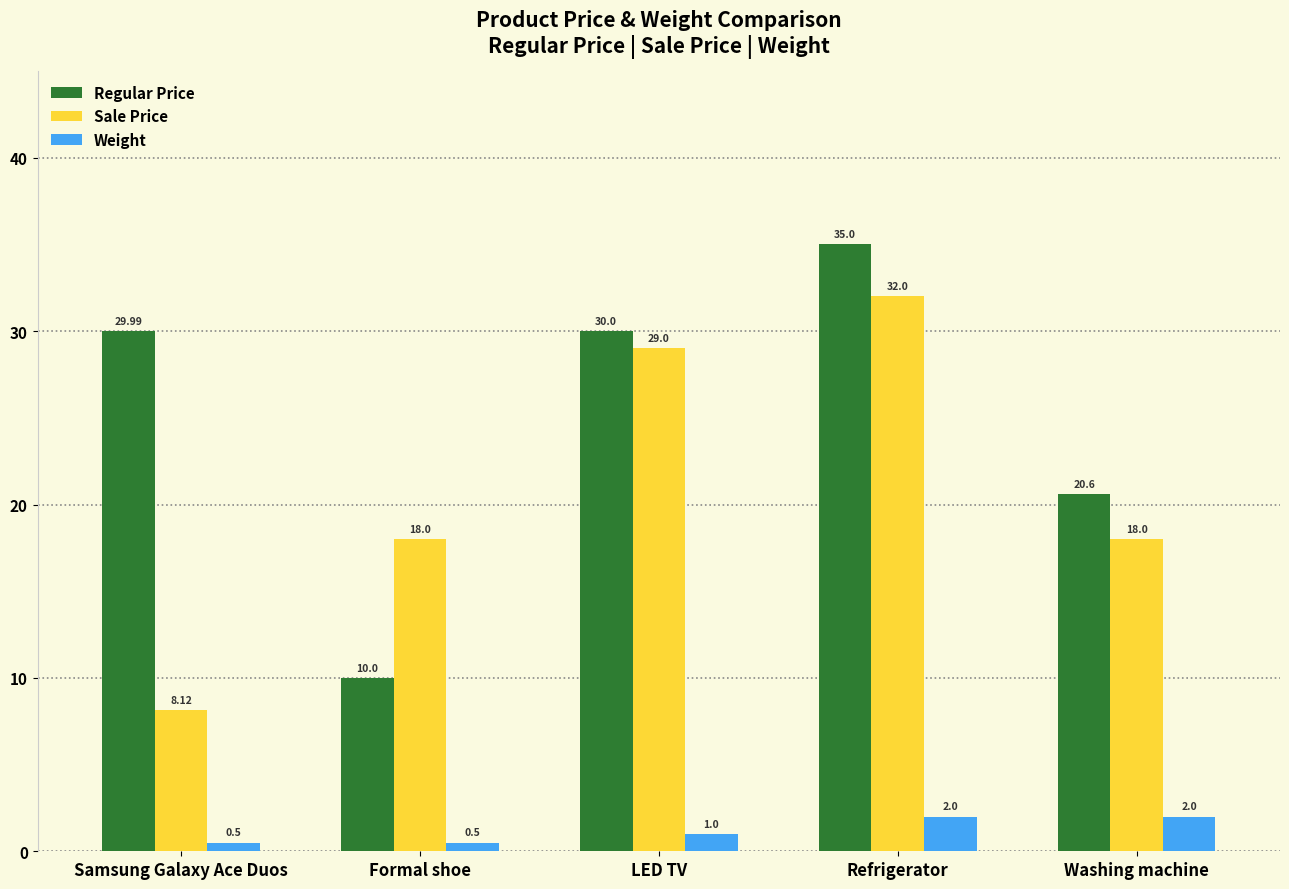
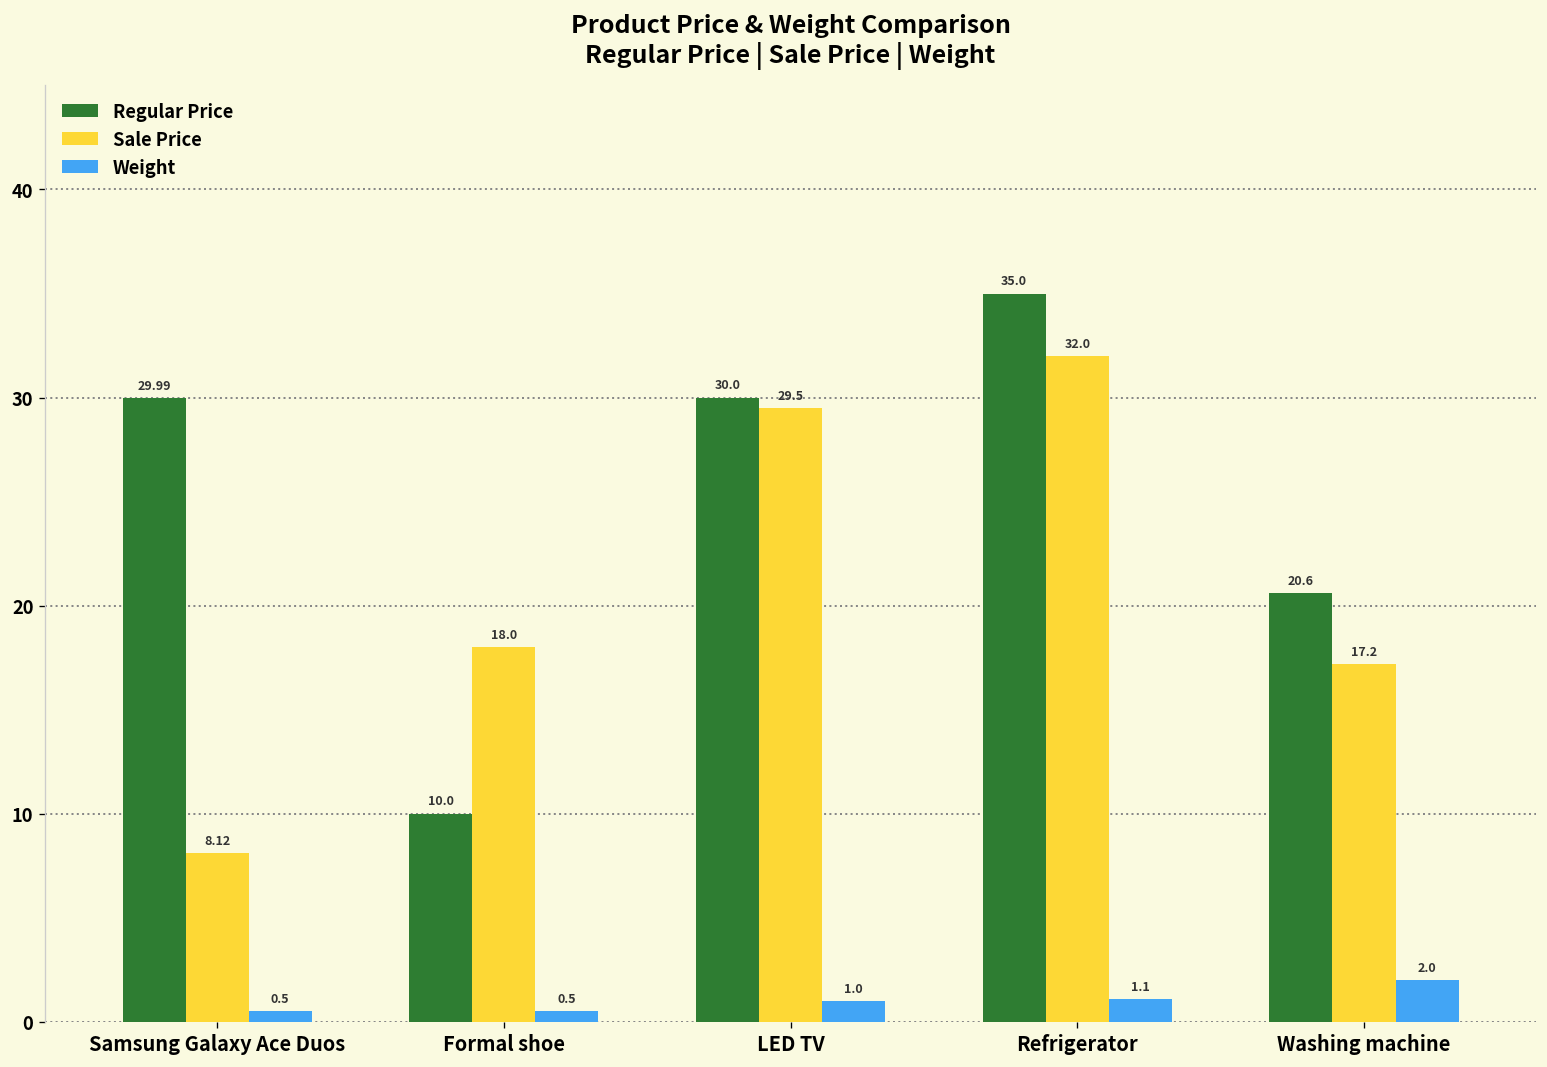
  {
    "Regular Price": {
      "Samsung Galaxy Ace Duos": 29.99,
      "Formal shoe": 10.0,
      "LED TV": 30.0,
      "Refrigerator": 35.0,
      "Washing machine": 20.6
    },
    "Sale Price": {
      "Samsung Galaxy Ace Duos": 8.12,
      "Formal shoe": 18.0,
-     "LED TV": 29.0,
+     "LED TV": 29.5,
      "Refrigerator": 32.0,
-     "Washing machine": 18.0
+     "Washing machine": 17.2
    },
    "Weight": {
      "Samsung Galaxy Ace Duos": 0.5,
      "Formal shoe": 0.5,
      "LED TV": 1.0,
-     "Refrigerator": 2.0,
+     "Refrigerator": 1.1,
      "Washing machine": 2.0
    }
  }
